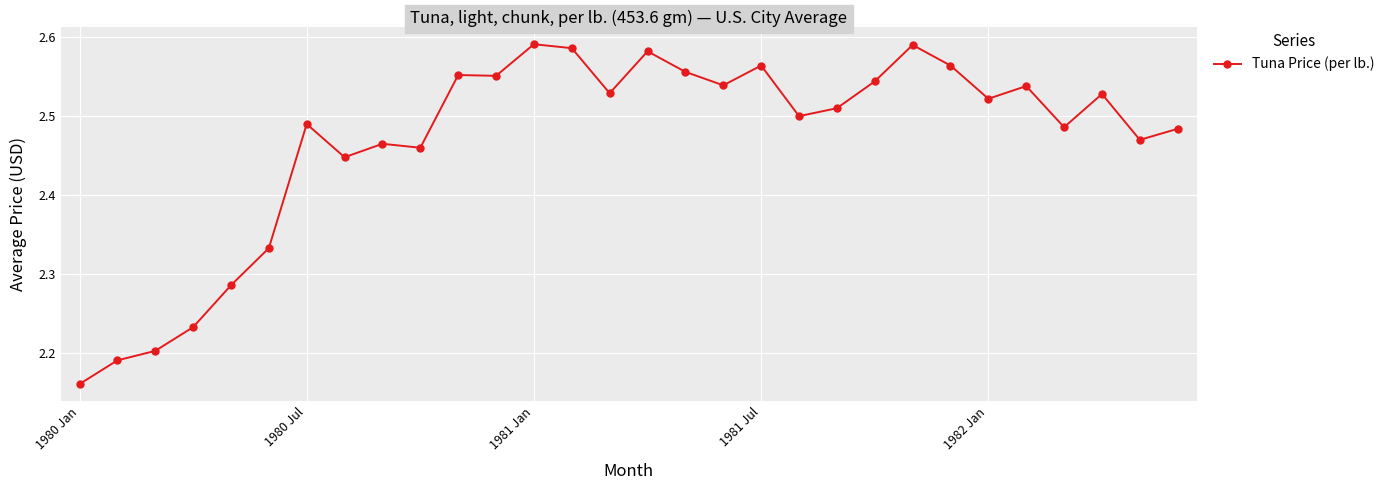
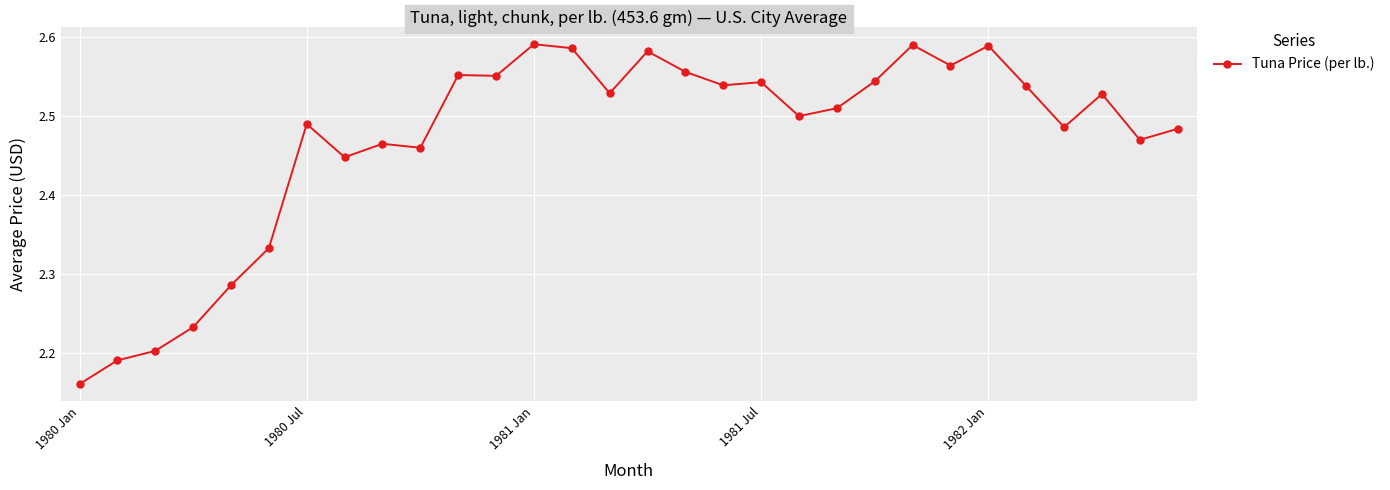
  {
    "1980 Jan": 2.16,
    "1980 Jul": 2.49,
    "1981 Jan": 2.59,
-   "1981 Jul": 2.56,
-   "1982 Jan": 2.52
+   "1981 Jul": 2.54,
+   "1982 Jan": 2.59
  }
